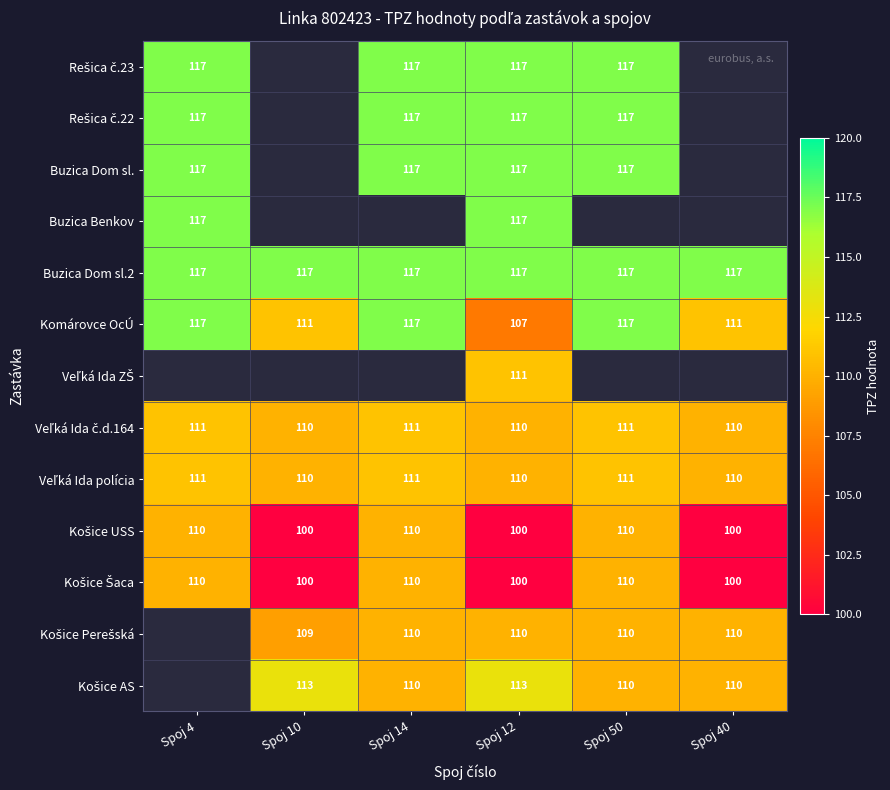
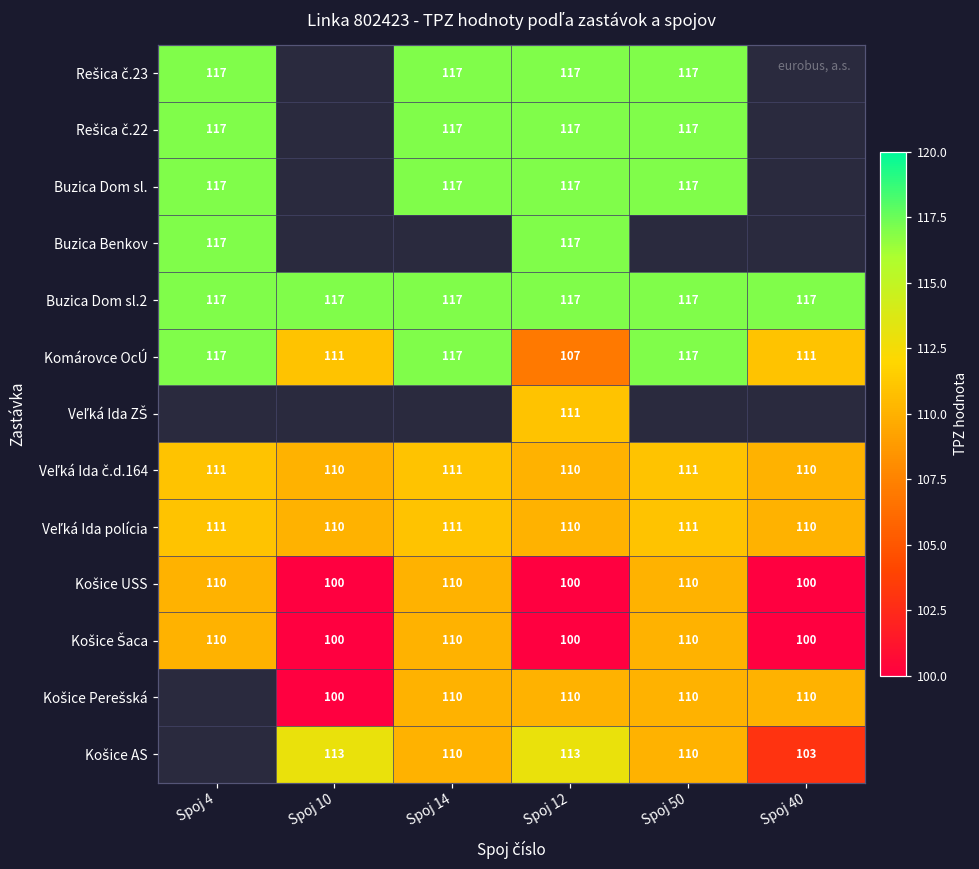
  {
    "Rešica č.23": {
      "Spoj 4": 117,
      "Spoj 14": 117,
      "Spoj 12": 117,
      "Spoj 50": 117
    },
    "Rešica č.22": {
      "Spoj 4": 117,
      "Spoj 14": 117,
      "Spoj 12": 117,
      "Spoj 50": 117
    },
    "Buzica Dom sl.": {
      "Spoj 4": 117,
      "Spoj 14": 117,
      "Spoj 12": 117,
      "Spoj 50": 117
    },
    "Buzica Benkov": {
      "Spoj 4": 117,
      "Spoj 12": 117
    },
    "Buzica Dom sl.2": {
      "Spoj 4": 117,
      "Spoj 10": 117,
      "Spoj 14": 117,
      "Spoj 12": 117,
      "Spoj 50": 117,
      "Spoj 40": 117
    },
    "Komárovce OcÚ": {
      "Spoj 4": 117,
      "Spoj 10": 111,
      "Spoj 14": 117,
      "Spoj 12": 107,
      "Spoj 50": 117,
      "Spoj 40": 111
    },
    "Veľká Ida ZŠ": {
      "Spoj 12": 111
    },
    "Veľká Ida č.d.164": {
      "Spoj 4": 111,
      "Spoj 10": 110,
      "Spoj 14": 111,
      "Spoj 12": 110,
      "Spoj 50": 111,
      "Spoj 40": 110
    },
    "Veľká Ida polícia": {
      "Spoj 4": 111,
      "Spoj 10": 110,
      "Spoj 14": 111,
      "Spoj 12": 110,
      "Spoj 50": 111,
      "Spoj 40": 110
    },
    "Košice USS": {
      "Spoj 4": 110,
      "Spoj 10": 100,
      "Spoj 14": 110,
      "Spoj 12": 100,
      "Spoj 50": 110,
      "Spoj 40": 100
    },
    "Košice Šaca": {
      "Spoj 4": 110,
      "Spoj 10": 100,
      "Spoj 14": 110,
      "Spoj 12": 100,
      "Spoj 50": 110,
      "Spoj 40": 100
    },
    "Košice Perešská": {
-     "Spoj 10": 109,
+     "Spoj 10": 100,
      "Spoj 14": 110,
      "Spoj 12": 110,
      "Spoj 50": 110,
      "Spoj 40": 110
    },
    "Košice AS": {
      "Spoj 10": 113,
      "Spoj 14": 110,
      "Spoj 12": 113,
      "Spoj 50": 110,
-     "Spoj 40": 110
+     "Spoj 40": 103
    }
  }
